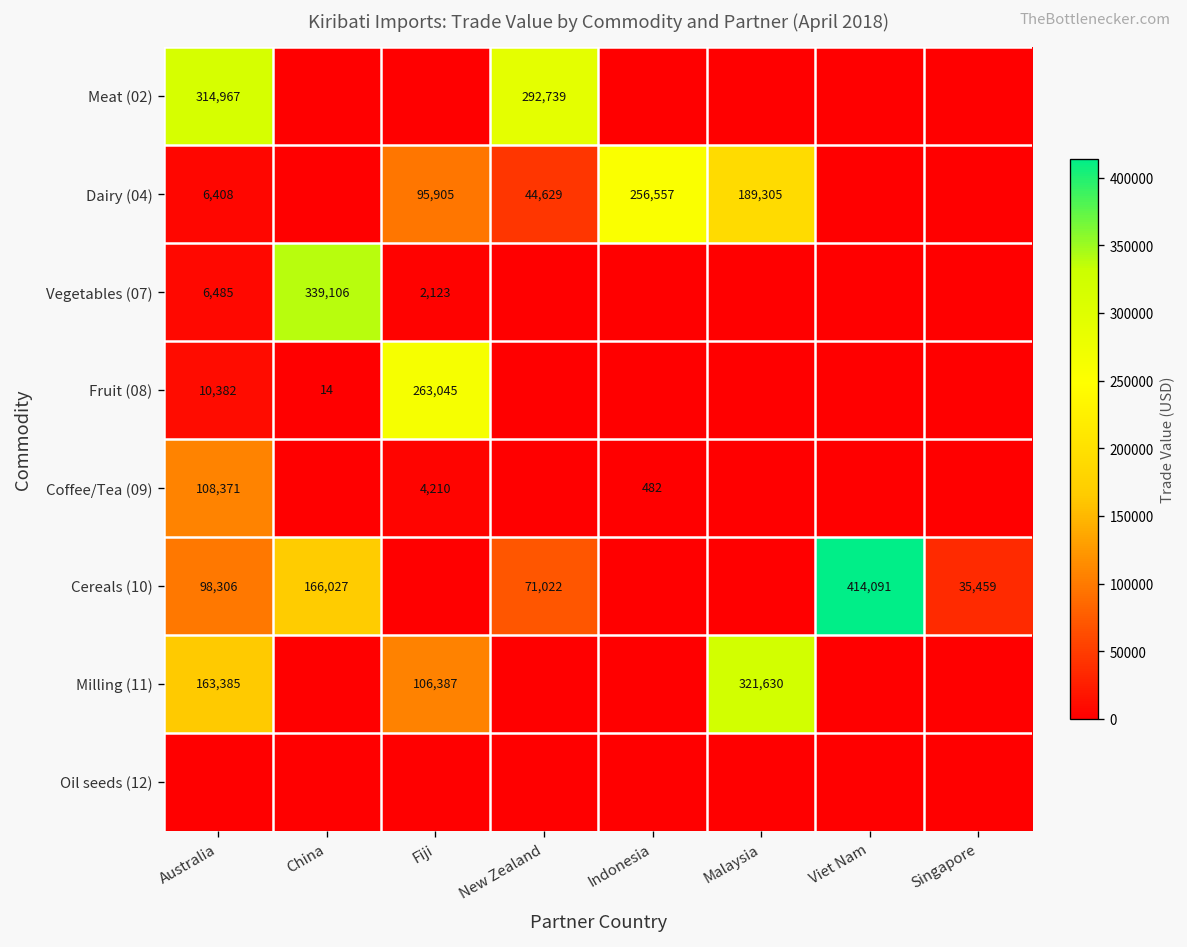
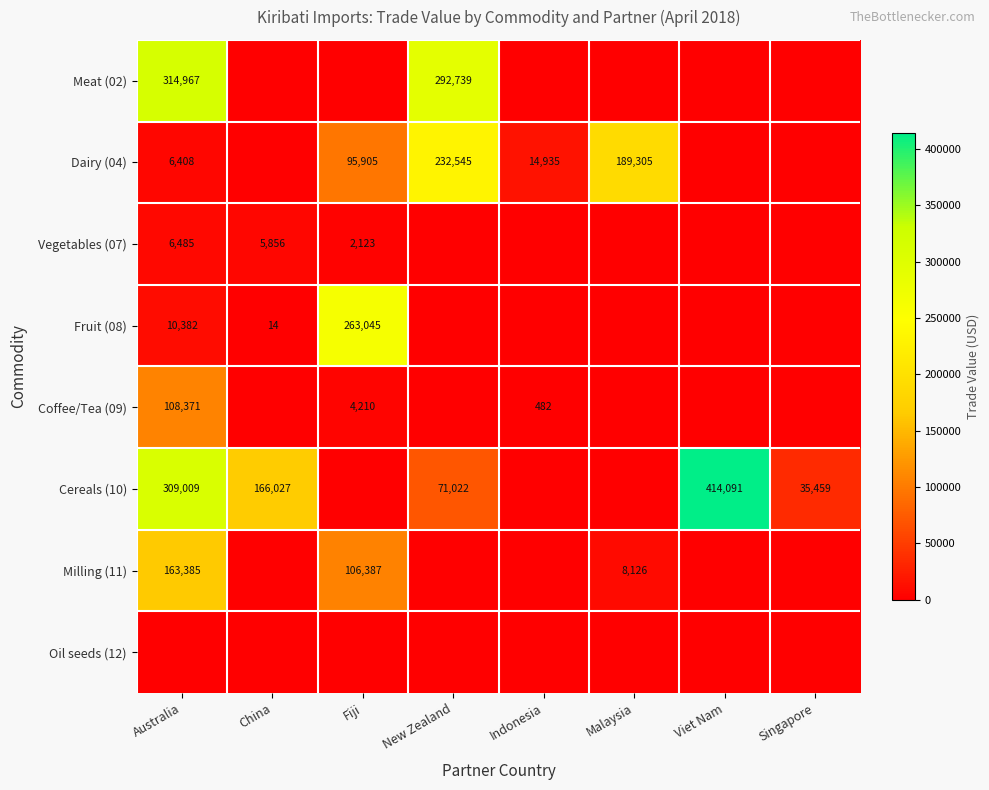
  {
    "Meat (02)": {
      "Australia": "314,967",
      "New Zealand": "292,739"
    },
    "Dairy (04)": {
      "Australia": "6,408",
      "Fiji": "95,905",
-     "New Zealand": "44,629",
-     "Indonesia": "256,557",
+     "New Zealand": "232,545",
+     "Indonesia": "14,935",
      "Malaysia": "189,305"
    },
    "Vegetables (07)": {
      "Australia": "6,485",
-     "China": "339,106",
+     "China": "5,856",
      "Fiji": "2,123"
    },
    "Fruit (08)": {
      "Australia": "10,382",
      "China": "14",
      "Fiji": "263,045"
    },
    "Coffee/Tea (09)": {
      "Australia": "108,371",
      "Fiji": "4,210",
      "Indonesia": "482"
    },
    "Cereals (10)": {
-     "Australia": "98,306",
+     "Australia": "309,009",
      "China": "166,027",
      "New Zealand": "71,022",
      "Viet Nam": "414,091",
      "Singapore": "35,459"
    },
    "Milling (11)": {
      "Australia": "163,385",
      "Fiji": "106,387",
-     "Malaysia": "321,630"
+     "Malaysia": "8,126"
    }
  }
